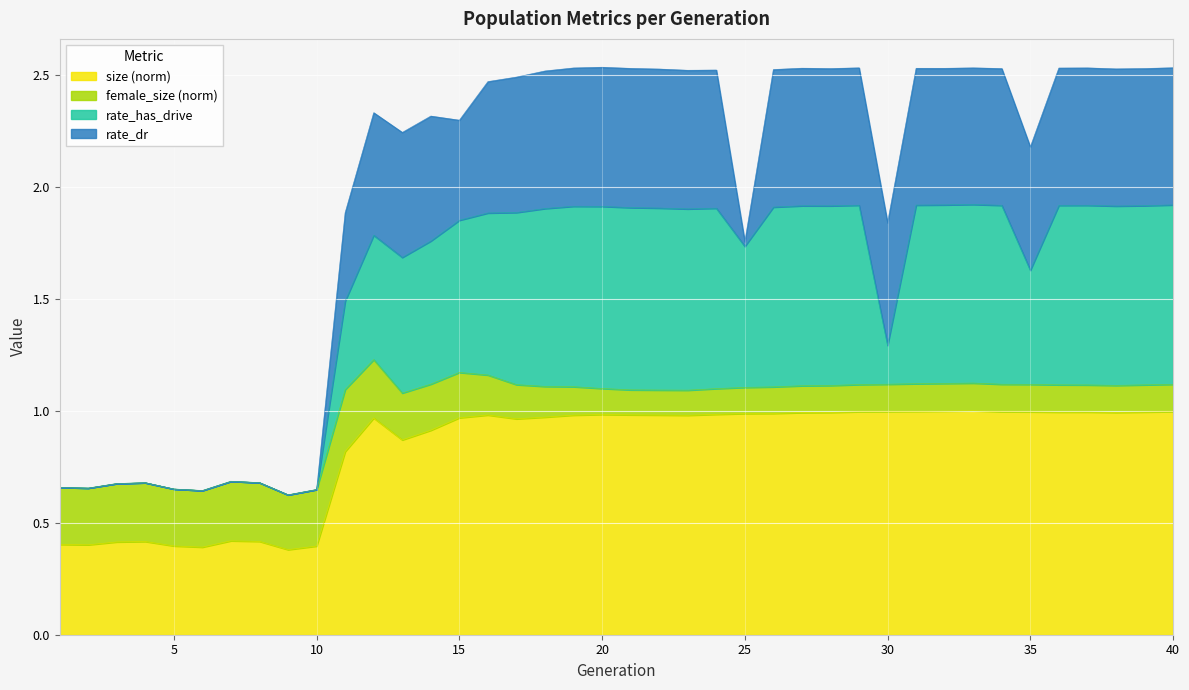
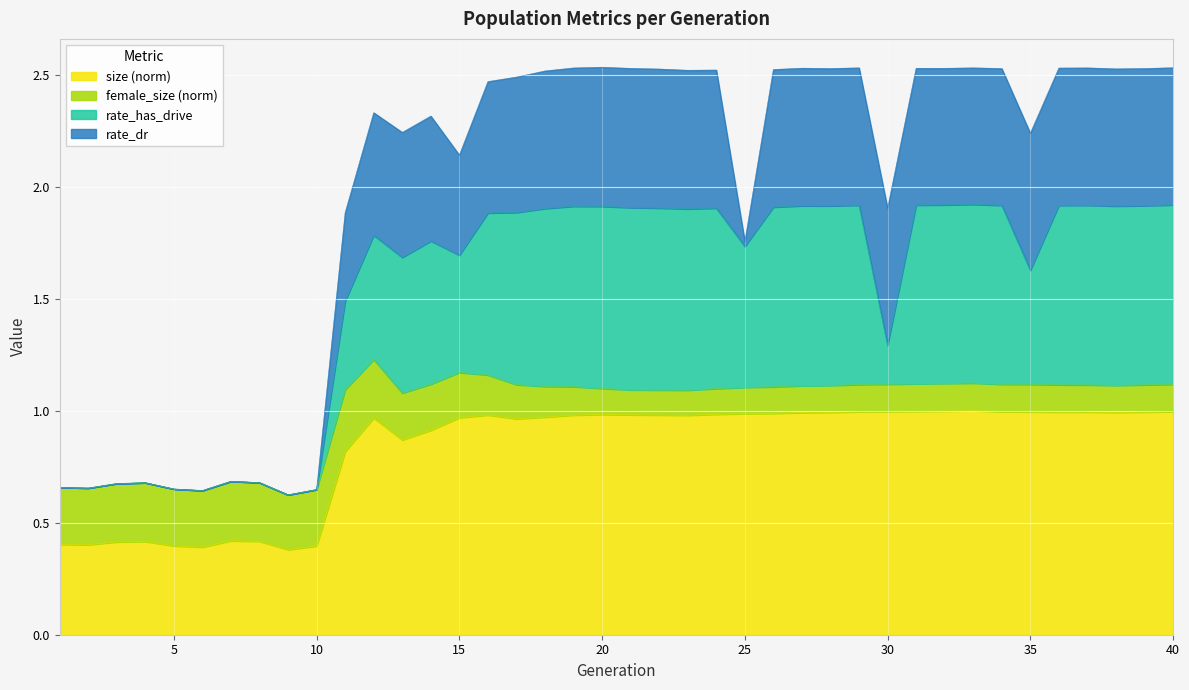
  {
    "size (norm)": {
      "5": 0.40,
      "10": 0.40,
      "15": 0.97,
      "20": 0.98,
      "25": 0.99,
      "30": 1.00,
      "35": 1.00,
      "40": 1.00
    },
    "female_size (norm)": {
      "15": 0.20,
      "20": 0.12,
      "25": 0.12,
      "30": 0.12,
      "35": 0.12,
      "40": 0.12
    },
    "rate_has_drive": {
-     "15": 0.68,
+     "15": 0.52,
      "20": 0.81,
      "25": 0.63,
      "30": 0.17,
      "35": 0.51,
      "40": 0.80
    },
    "rate_dr": {
      "15": 0.45,
      "20": 0.62,
      "25": 0.02,
-     "30": 0.55,
-     "35": 0.55,
+     "30": 0.61,
+     "35": 0.61,
      "40": 0.61
    }
  }
